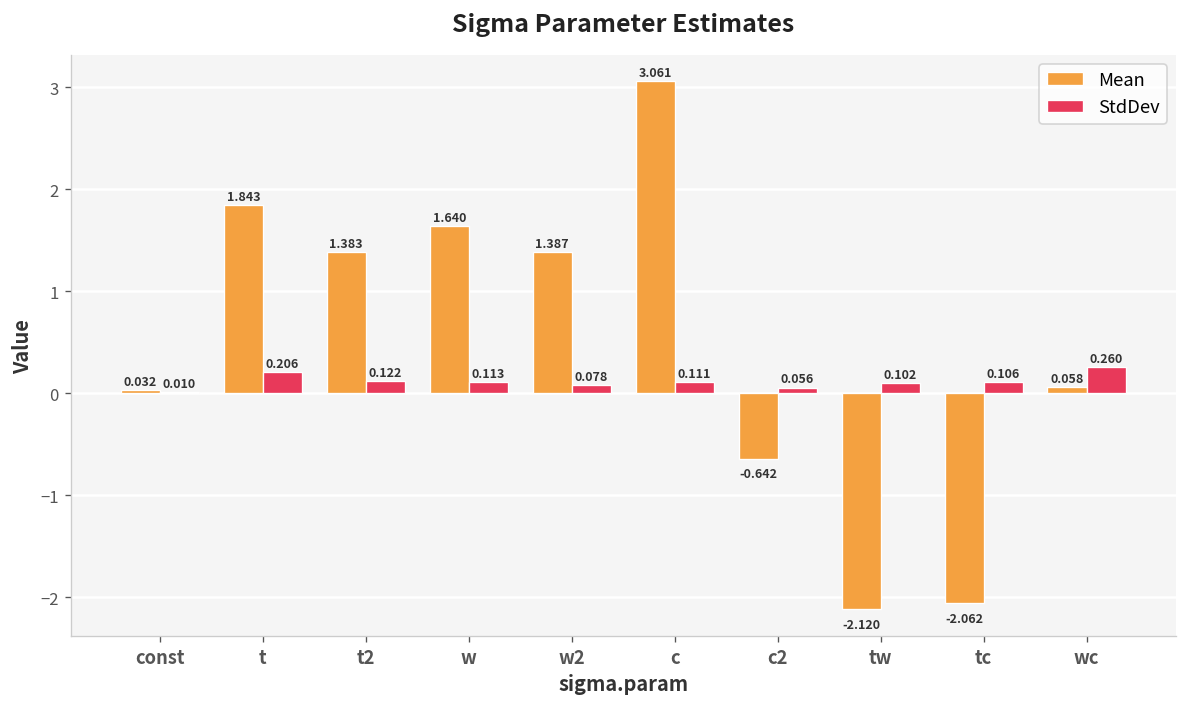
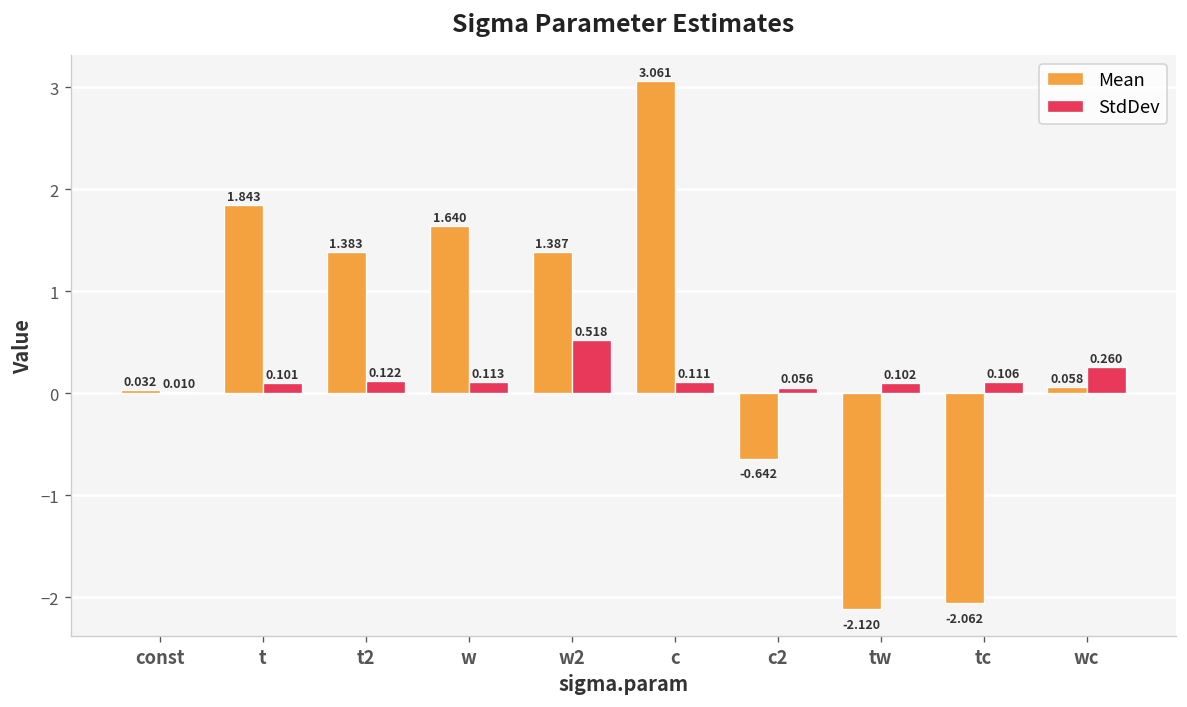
  {
    "Mean": {
      "const": 0.032,
      "t": 1.843,
      "t2": 1.383,
      "w": 1.640,
      "w2": 1.387,
      "c": 3.061,
      "c2": -0.642,
      "tw": -2.120,
      "tc": -2.062,
      "wc": 0.058
    },
    "StdDev": {
      "const": 0.010,
-     "t": 0.206,
+     "t": 0.101,
      "t2": 0.122,
      "w": 0.113,
-     "w2": 0.078,
+     "w2": 0.518,
      "c": 0.111,
      "c2": 0.056,
      "tw": 0.102,
      "tc": 0.106,
      "wc": 0.260
    }
  }
